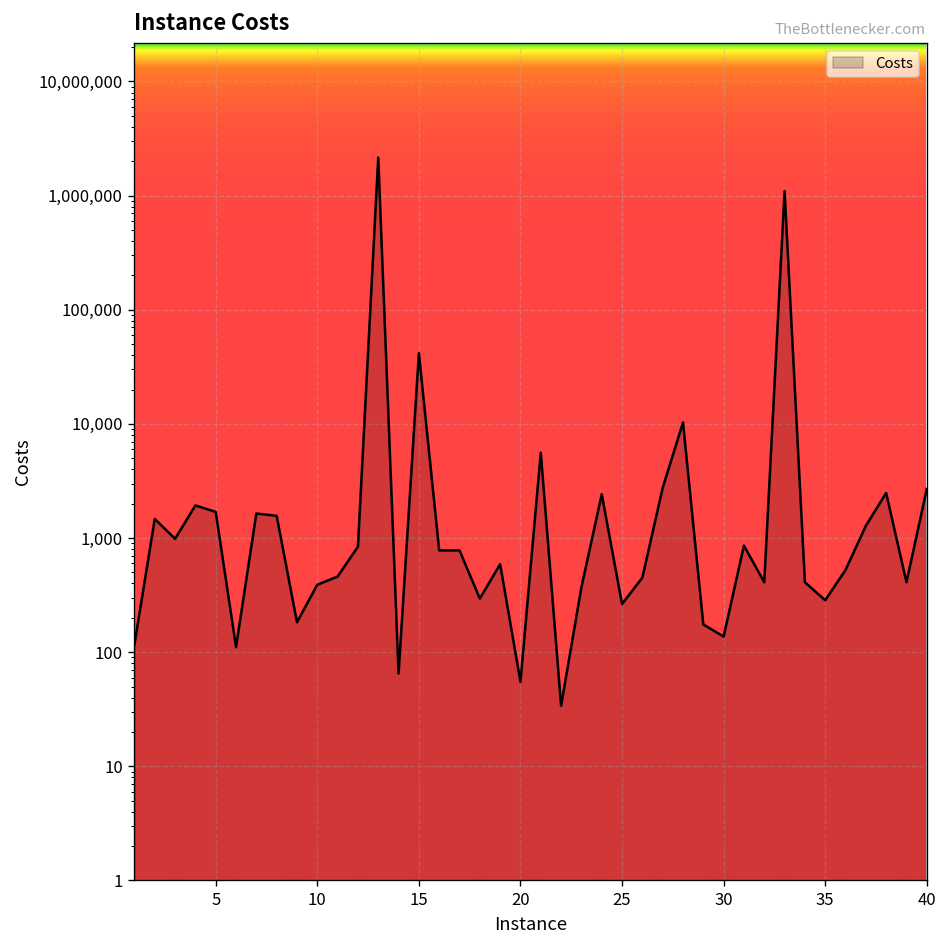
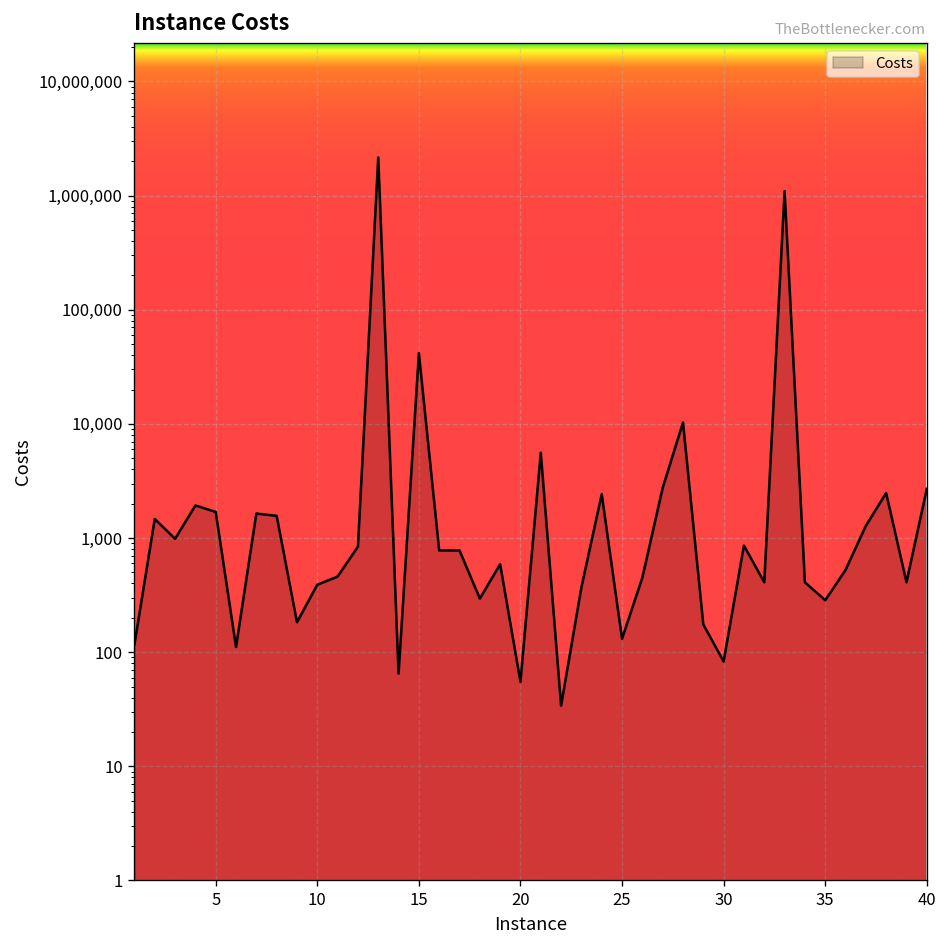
  {
    "5": "1,700",
    "10": "390",
    "15": "40,000",
    "20": "60",
-   "25": "260",
-   "30": "140",
+   "25": "130",
+   "30": "80",
    "35": "290",
    "40": "2,700"
  }
